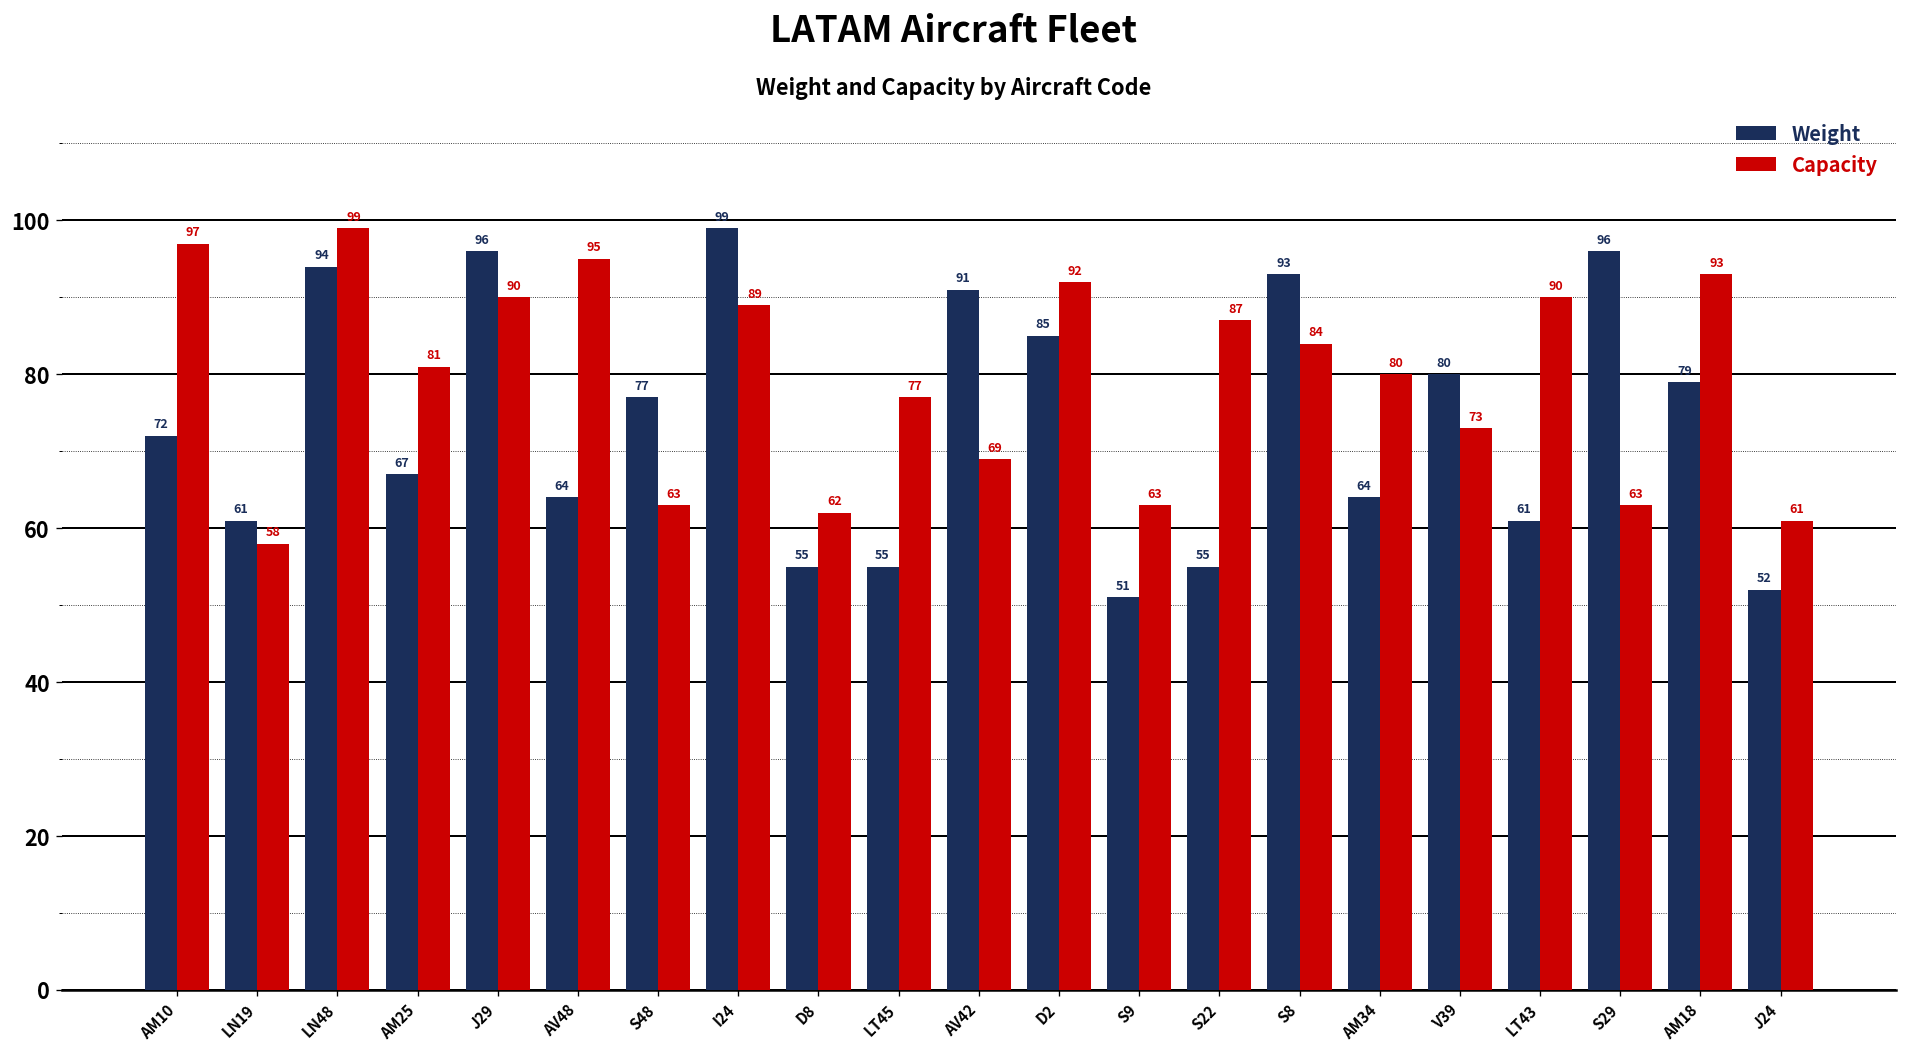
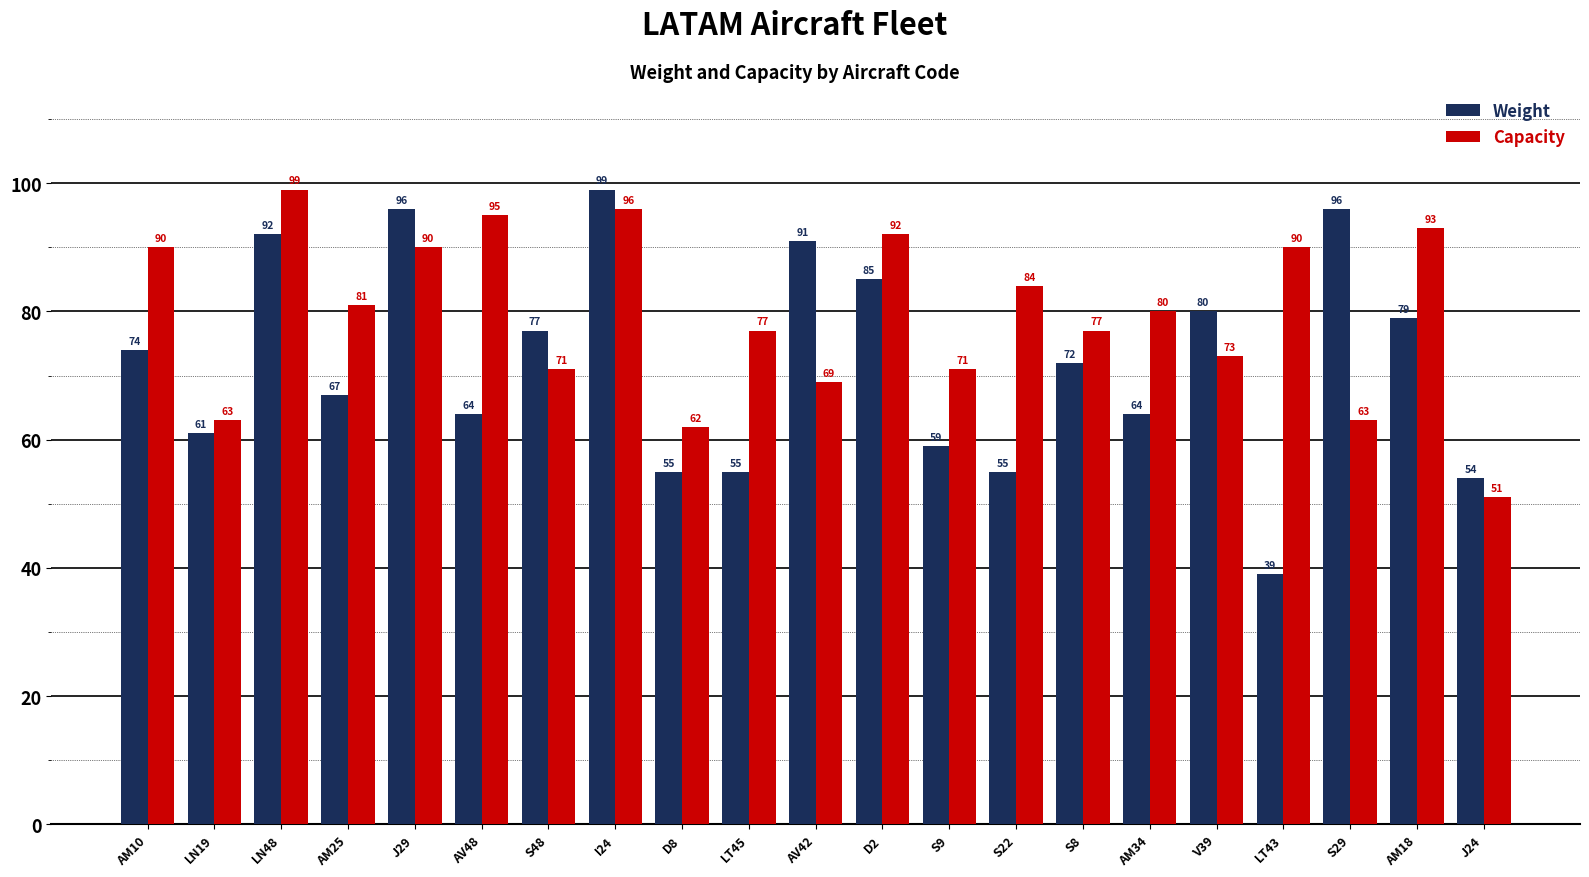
  {
    "Weight": {
-     "AM10": 72,
+     "AM10": 74,
      "LN19": 61,
-     "LN48": 94,
+     "LN48": 92,
      "AM25": 67,
      "J29": 96,
      "AV48": 64,
      "S48": 77,
      "I24": 99,
      "D8": 55,
      "LT45": 55,
      "AV42": 91,
      "D2": 85,
-     "S9": 51,
+     "S9": 59,
      "S22": 55,
-     "S8": 93,
+     "S8": 72,
      "AM34": 64,
      "V39": 80,
-     "LT43": 61,
+     "LT43": 39,
      "S29": 96,
      "AM18": 79,
-     "J24": 52
+     "J24": 54
    },
    "Capacity": {
-     "AM10": 97,
-     "LN19": 58,
+     "AM10": 90,
+     "LN19": 63,
      "LN48": 99,
      "AM25": 81,
      "J29": 90,
      "AV48": 95,
-     "S48": 63,
-     "I24": 89,
+     "S48": 71,
+     "I24": 96,
      "D8": 62,
      "LT45": 77,
      "AV42": 69,
      "D2": 92,
-     "S9": 63,
-     "S22": 87,
-     "S8": 84,
+     "S9": 71,
+     "S22": 84,
+     "S8": 77,
      "AM34": 80,
      "V39": 73,
      "LT43": 90,
      "S29": 63,
      "AM18": 93,
-     "J24": 61
+     "J24": 51
    }
  }
